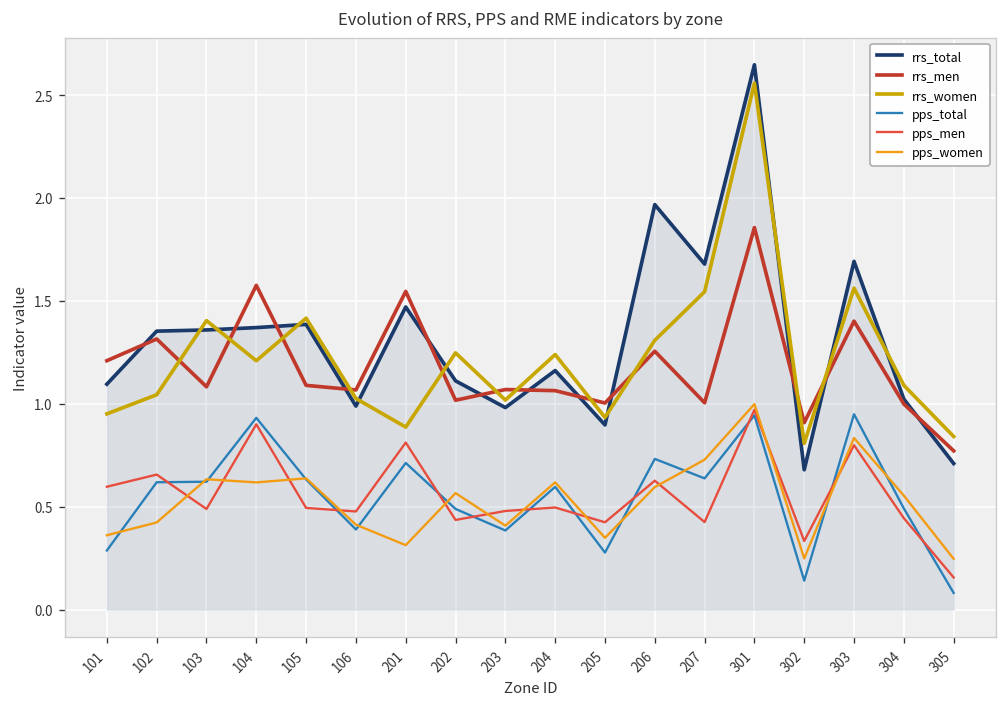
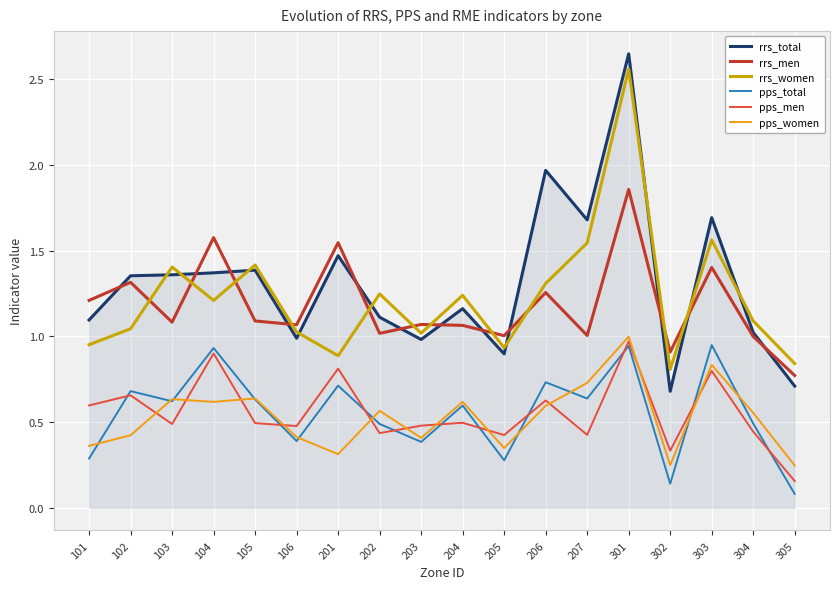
  {
    "rrs_total": {
      "101": 1.10,
      "102": 1.35,
      "103": 1.36,
      "104": 1.37,
      "105": 1.39,
      "106": 0.99,
      "201": 1.47,
      "202": 1.11,
      "203": 0.98,
      "204": 1.16,
      "205": 0.90,
      "206": 1.97,
      "207": 1.68,
      "301": 2.65,
      "302": 0.68,
      "303": 1.69,
      "304": 1.02,
      "305": 0.71
    },
    "pps_total": {
      "101": 0.29,
-     "102": 0.62,
+     "102": 0.68,
      "104": 0.93,
      "106": 0.39,
      "201": 0.71,
      "202": 0.49,
      "203": 0.38,
      "204": 0.60,
      "205": 0.28,
      "206": 0.73,
      "207": 0.64,
      "301": 0.94,
      "302": 0.14,
      "303": 0.95,
      "304": 0.49,
      "305": 0.08
    }
  }
